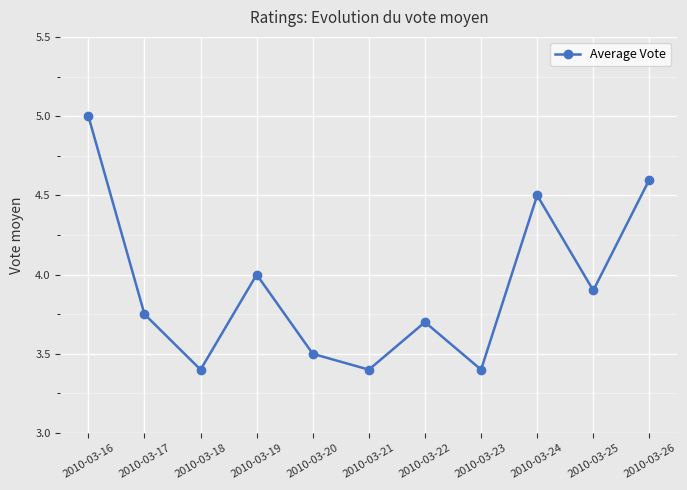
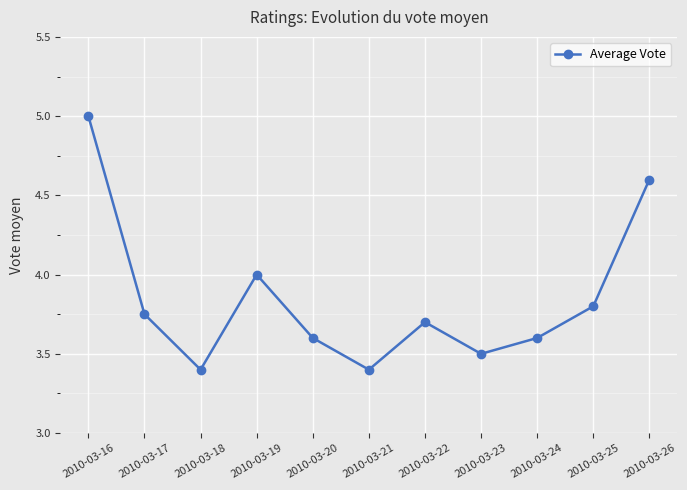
  {
    "2010-03-16": 5.0,
    "2010-03-17": 3.75,
    "2010-03-18": 3.4,
    "2010-03-19": 4.0,
-   "2010-03-20": 3.5,
+   "2010-03-20": 3.6,
    "2010-03-21": 3.4,
    "2010-03-22": 3.7,
-   "2010-03-23": 3.4,
-   "2010-03-24": 4.5,
-   "2010-03-25": 3.9,
+   "2010-03-23": 3.5,
+   "2010-03-24": 3.6,
+   "2010-03-25": 3.8,
    "2010-03-26": 4.6
  }
